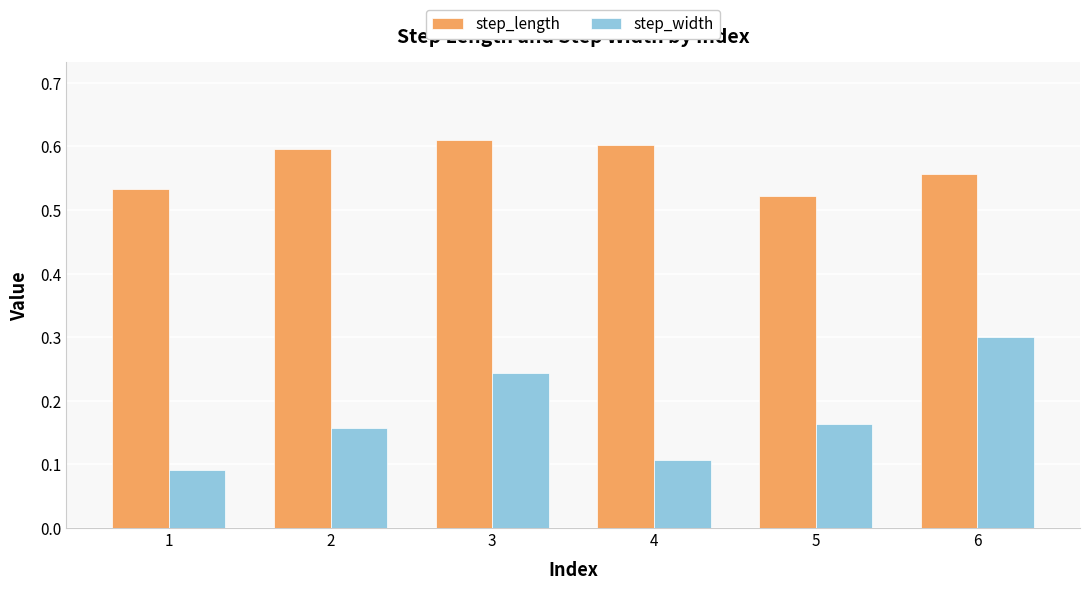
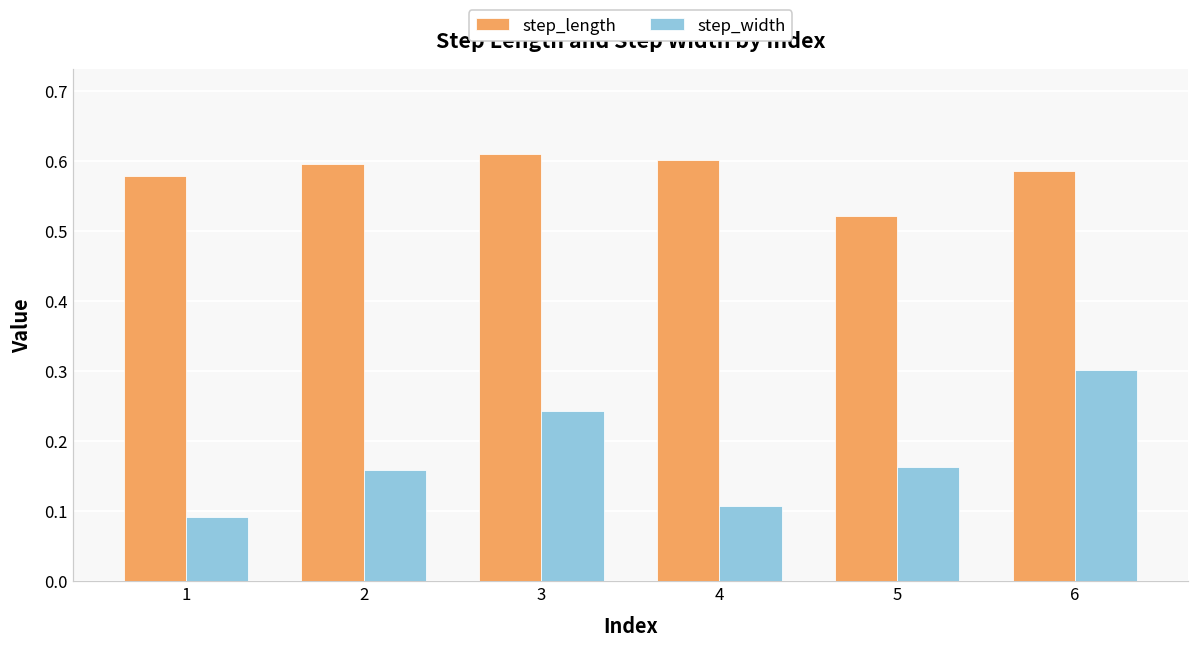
  {
    "step_length": {
-     "1": 0.53,
+     "1": 0.58,
      "2": 0.60,
      "3": 0.61,
      "4": 0.60,
      "5": 0.52,
-     "6": 0.56
+     "6": 0.59
    },
    "step_width": {
      "1": 0.09,
      "2": 0.16,
      "3": 0.24,
      "4": 0.11,
      "5": 0.16,
      "6": 0.30
    }
  }
